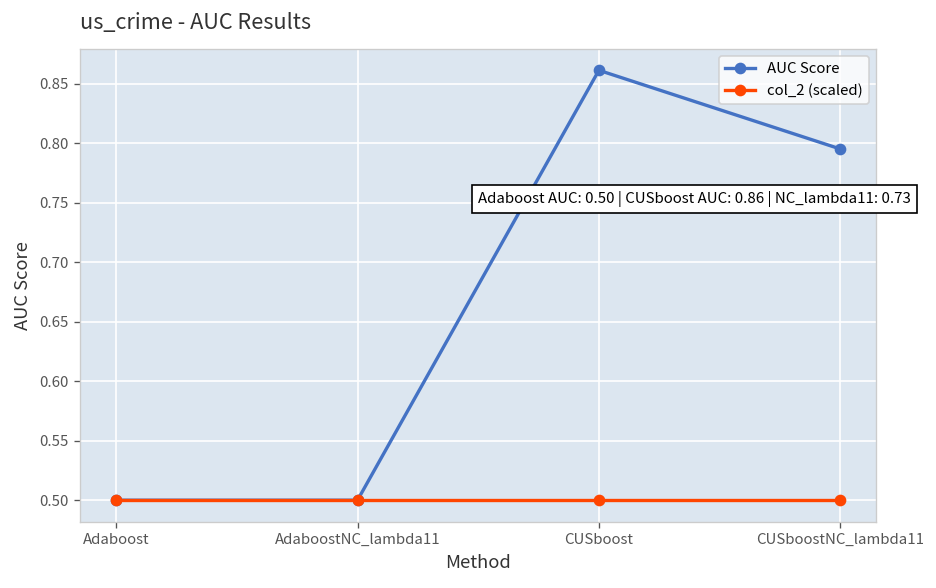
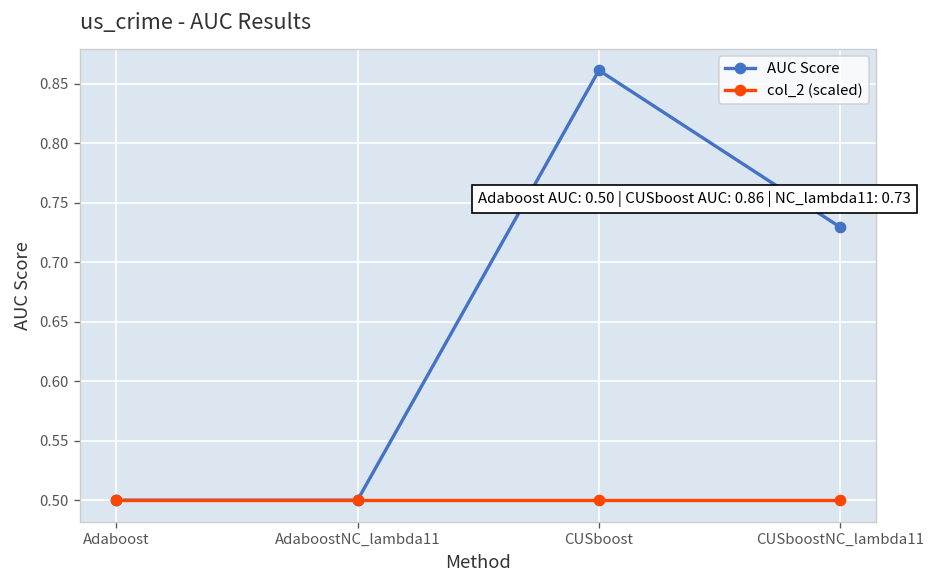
  {
    "AUC Score": {
      "CUSboost": 0.86,
-     "CUSboostNC_lambda11": 0.80
+     "CUSboostNC_lambda11": 0.73
    },
    "col_2 (scaled)": {
      "CUSboost": 0.50,
      "CUSboostNC_lambda11": 0.50
    }
  }
